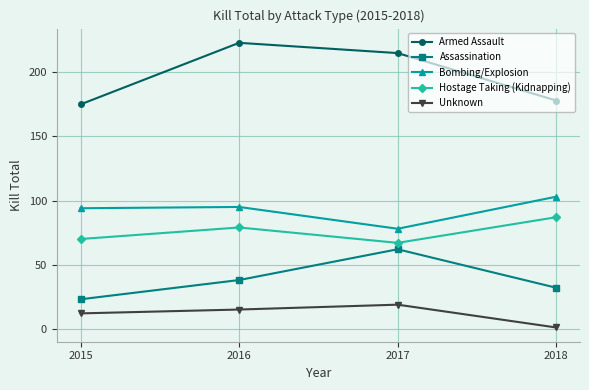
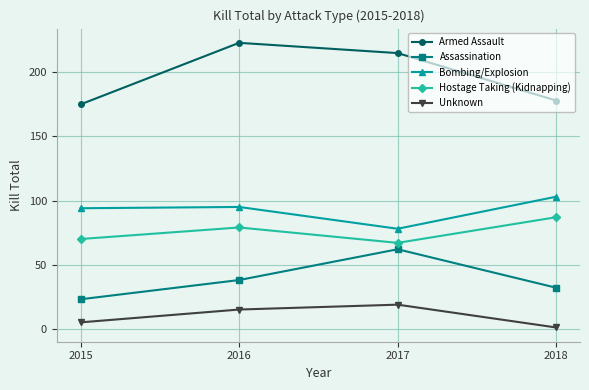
  {
    "Unknown": {
-     "2015": 12,
+     "2015": 5,
      "2016": 15,
      "2017": 19,
      "2018": 1
    }
  }
